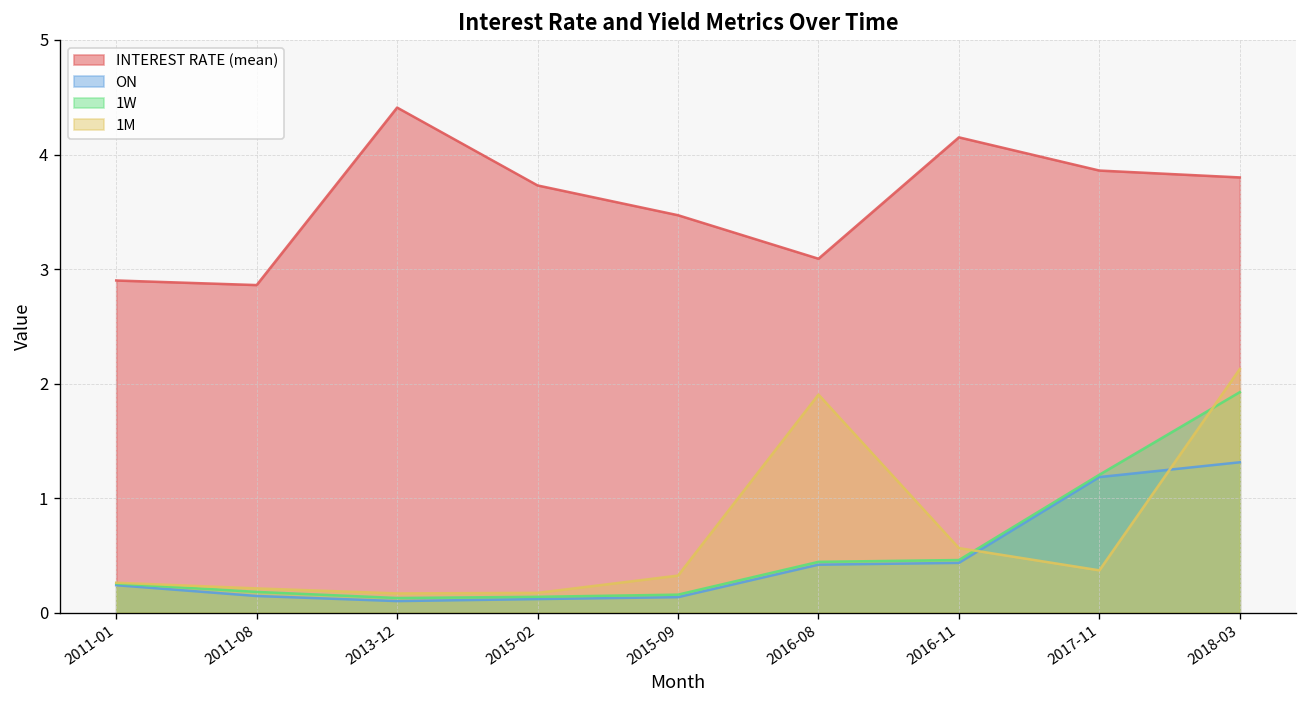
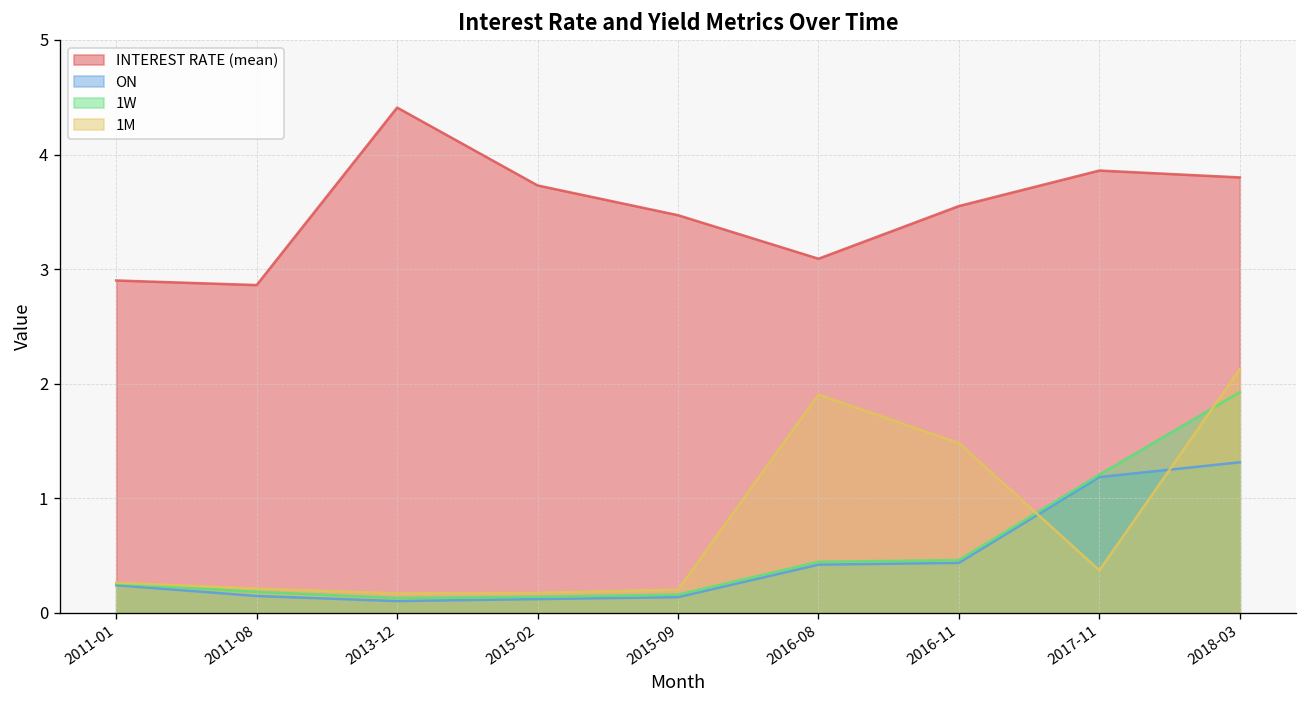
  {
    "INTEREST RATE (mean)": {
      "2011-01": 2.9,
      "2011-08": 2.9,
      "2013-12": 4.4,
      "2015-02": 3.7,
      "2015-09": 3.5,
      "2016-08": 3.1,
-     "2016-11": 4.2,
+     "2016-11": 3.6,
      "2017-11": 3.9,
      "2018-03": 3.8
    },
    "ON": {
      "2011-08": 0.1,
      "2013-12": 0.1,
      "2018-03": 1.3
    },
    "1W": {
      "2011-08": 0.2,
      "2013-12": 0.1,
      "2018-03": 1.9
    },
    "1M": {
      "2011-08": 0.2,
      "2013-12": 0.2,
      "2015-02": 0.2,
-     "2015-09": 0.3,
+     "2015-09": 0.2,
      "2016-08": 1.9,
-     "2016-11": 0.6,
+     "2016-11": 1.5,
      "2017-11": 0.4,
      "2018-03": 2.1
    }
  }
